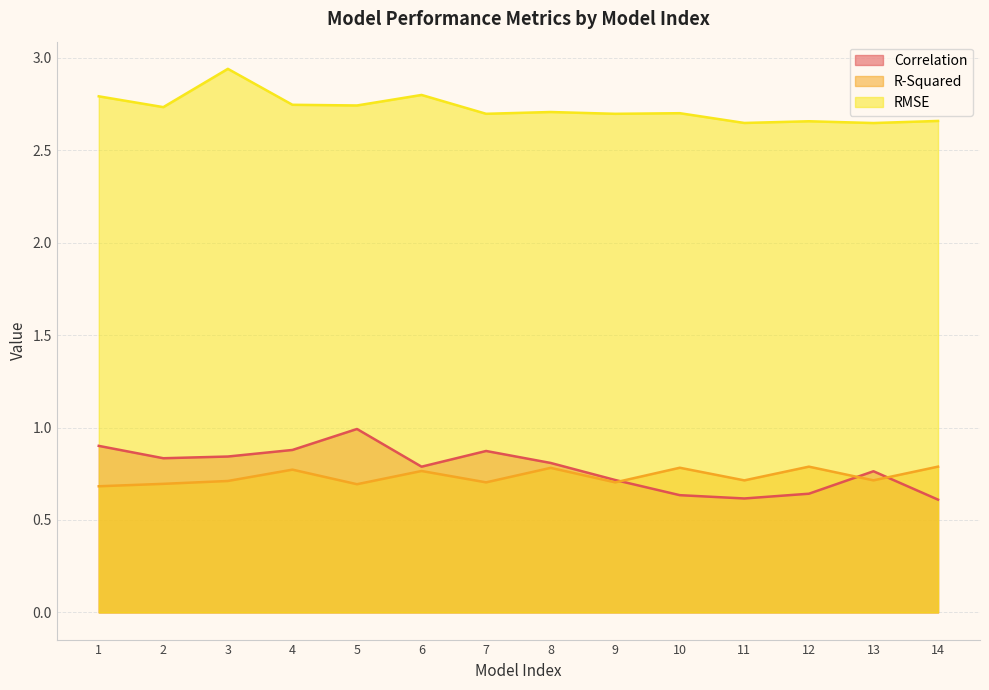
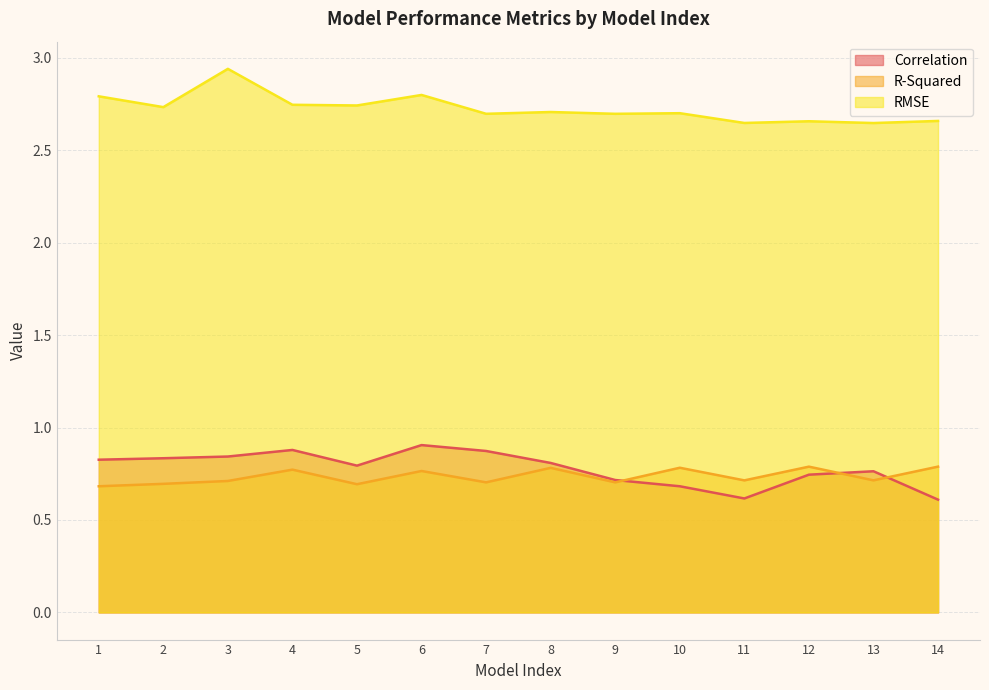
  {
    "Correlation": {
-     "1": 0.90,
+     "1": 0.83,
      "2": 0.83,
      "3": 0.84,
      "4": 0.88,
-     "5": 0.99,
-     "6": 0.79,
+     "5": 0.79,
+     "6": 0.91,
      "7": 0.87,
      "8": 0.81,
-     "10": 0.63,
+     "10": 0.68,
      "11": 0.62,
-     "12": 0.64,
+     "12": 0.74,
      "13": 0.76,
      "14": 0.61
    }
  }
